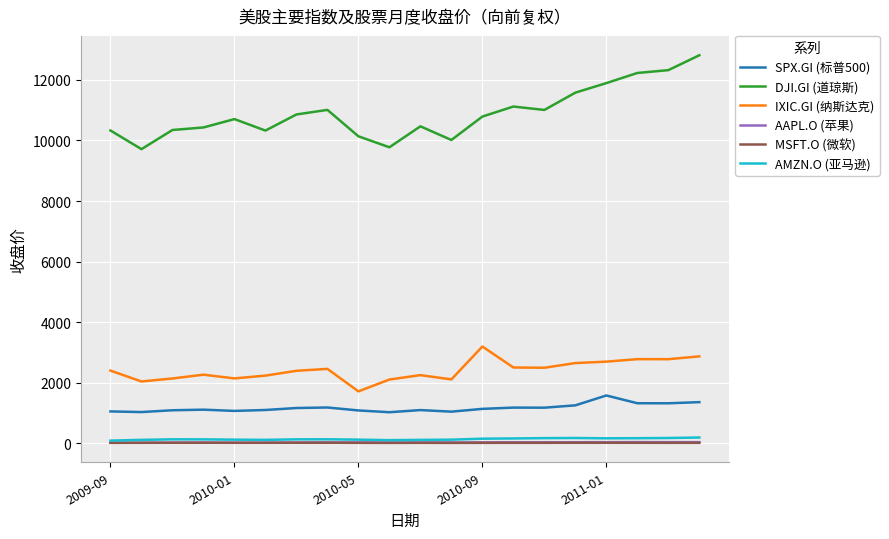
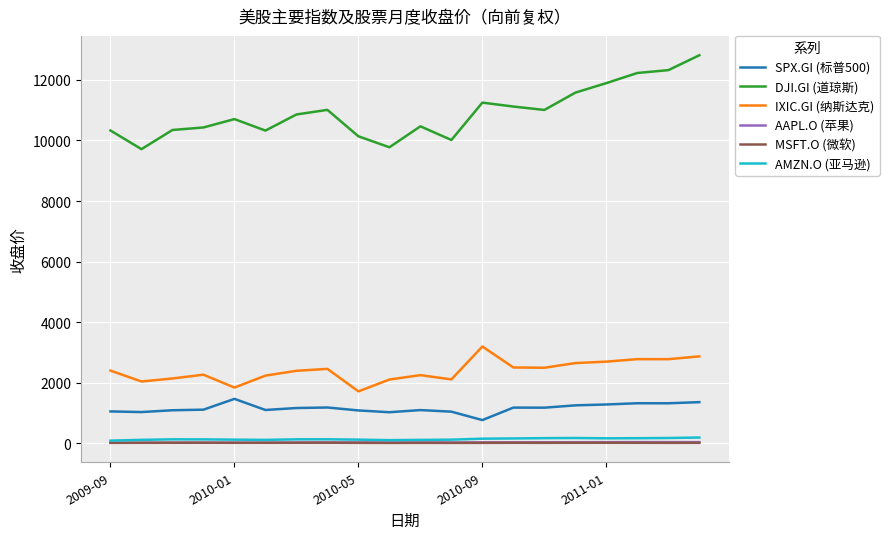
  {
    "SPX.GI (标普500)": {
      "2009-09": 1100,
-     "2010-01": 1100,
+     "2010-01": 1500,
      "2010-05": 1100,
-     "2010-09": 1100,
-     "2011-01": 1600
+     "2010-09": 800,
+     "2011-01": 1300
    },
    "DJI.GI (道琼斯)": {
      "2009-09": 10300,
      "2010-01": 10700,
      "2010-05": 10100,
-     "2010-09": 10800,
+     "2010-09": 11200,
      "2011-01": 11900
    },
    "IXIC.GI (纳斯达克)": {
      "2009-09": 2400,
-     "2010-01": 2100,
+     "2010-01": 1800,
      "2010-05": 1700,
      "2010-09": 3200,
      "2011-01": 2700
    },
    "AMZN.O (亚马逊)": {
      "2010-01": 100,
      "2010-05": 100,
      "2010-09": 200,
      "2011-01": 200
    }
  }
